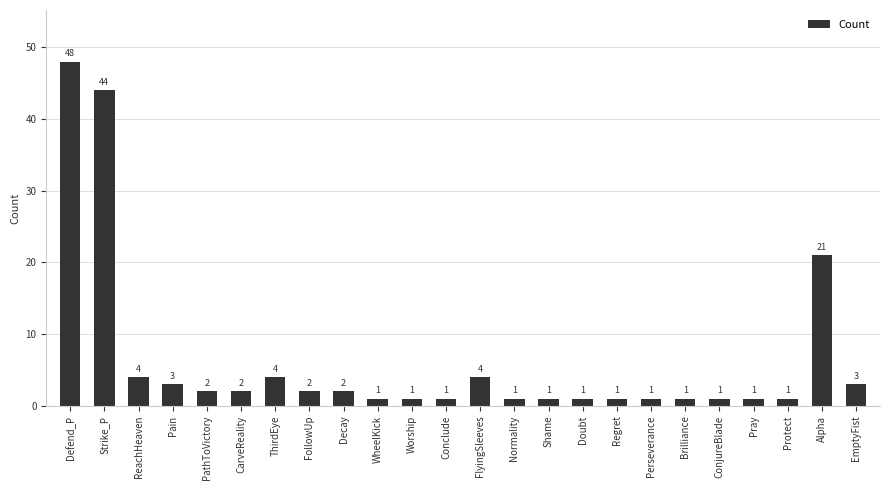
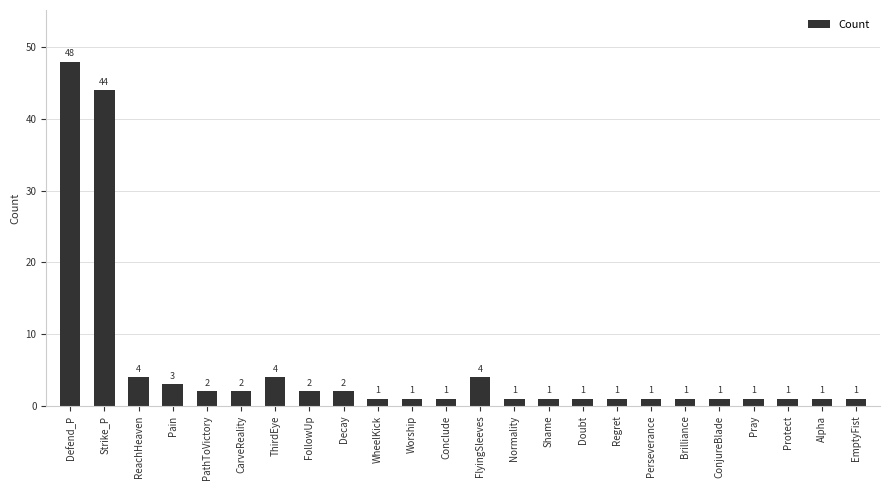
  {
    "Defend_P": 48,
    "Strike_P": 44,
    "ReachHeaven": 4,
    "Pain": 3,
    "PathToVictory": 2,
    "CarveReality": 2,
    "ThirdEye": 4,
    "FollowUp": 2,
    "Decay": 2,
    "WheelKick": 1,
    "Worship": 1,
    "Conclude": 1,
    "FlyingSleeves": 4,
    "Normality": 1,
    "Shame": 1,
    "Doubt": 1,
    "Regret": 1,
    "Perseverance": 1,
    "Brilliance": 1,
    "ConjureBlade": 1,
    "Pray": 1,
    "Protect": 1,
-   "Alpha": 21,
-   "EmptyFist": 3
+   "Alpha": 1,
+   "EmptyFist": 1
  }
